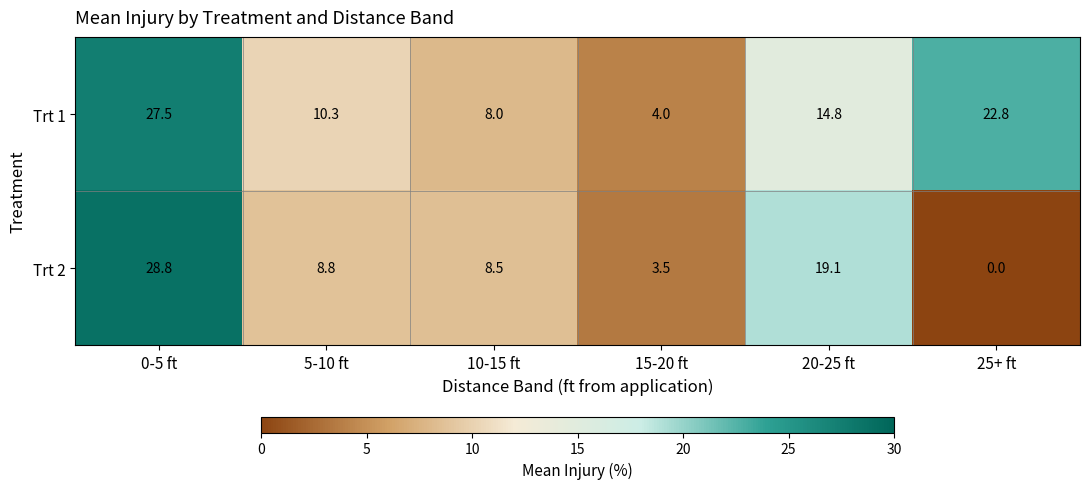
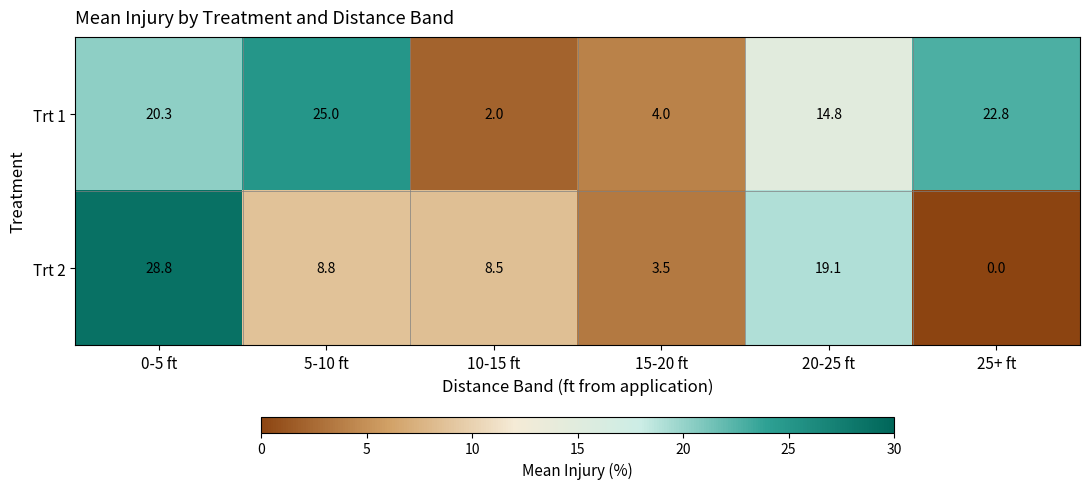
  {
    "Trt 1": {
-     "0-5 ft": 27.5,
-     "5-10 ft": 10.3,
-     "10-15 ft": 8.0,
+     "0-5 ft": 20.3,
+     "5-10 ft": 25.0,
+     "10-15 ft": 2.0,
      "15-20 ft": 4.0,
      "20-25 ft": 14.8,
      "25+ ft": 22.8
    },
    "Trt 2": {
      "0-5 ft": 28.8,
      "5-10 ft": 8.8,
      "10-15 ft": 8.5,
      "15-20 ft": 3.5,
      "20-25 ft": 19.1,
      "25+ ft": 0.0
    }
  }
